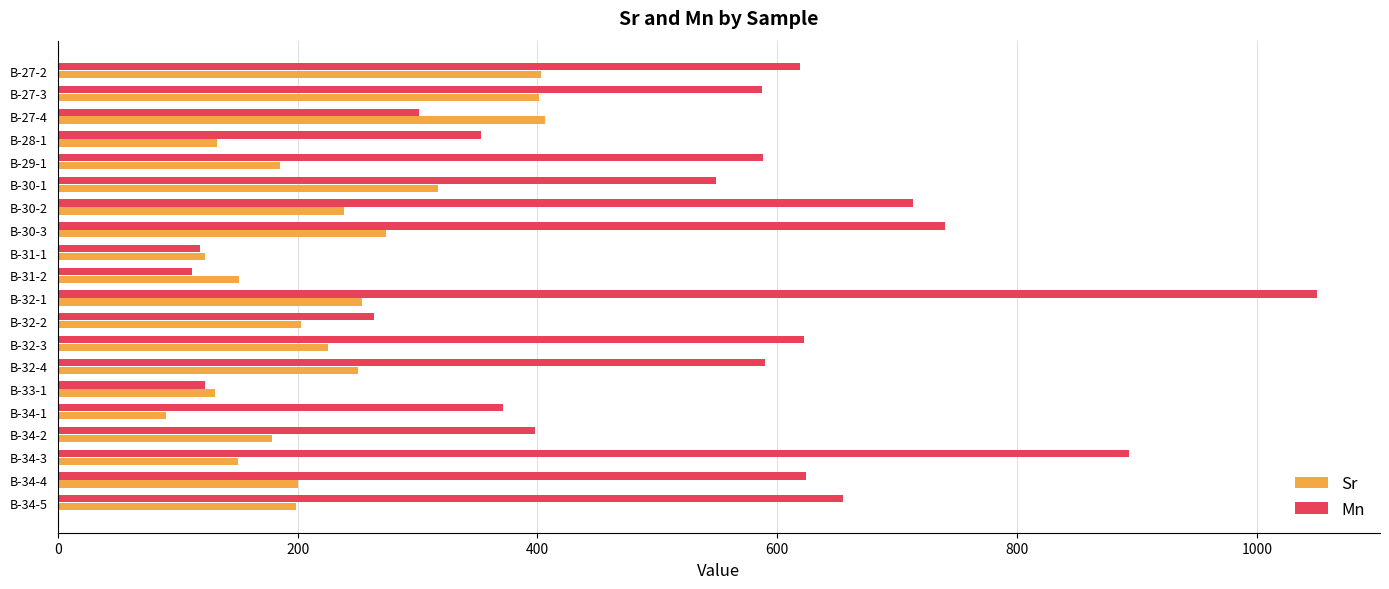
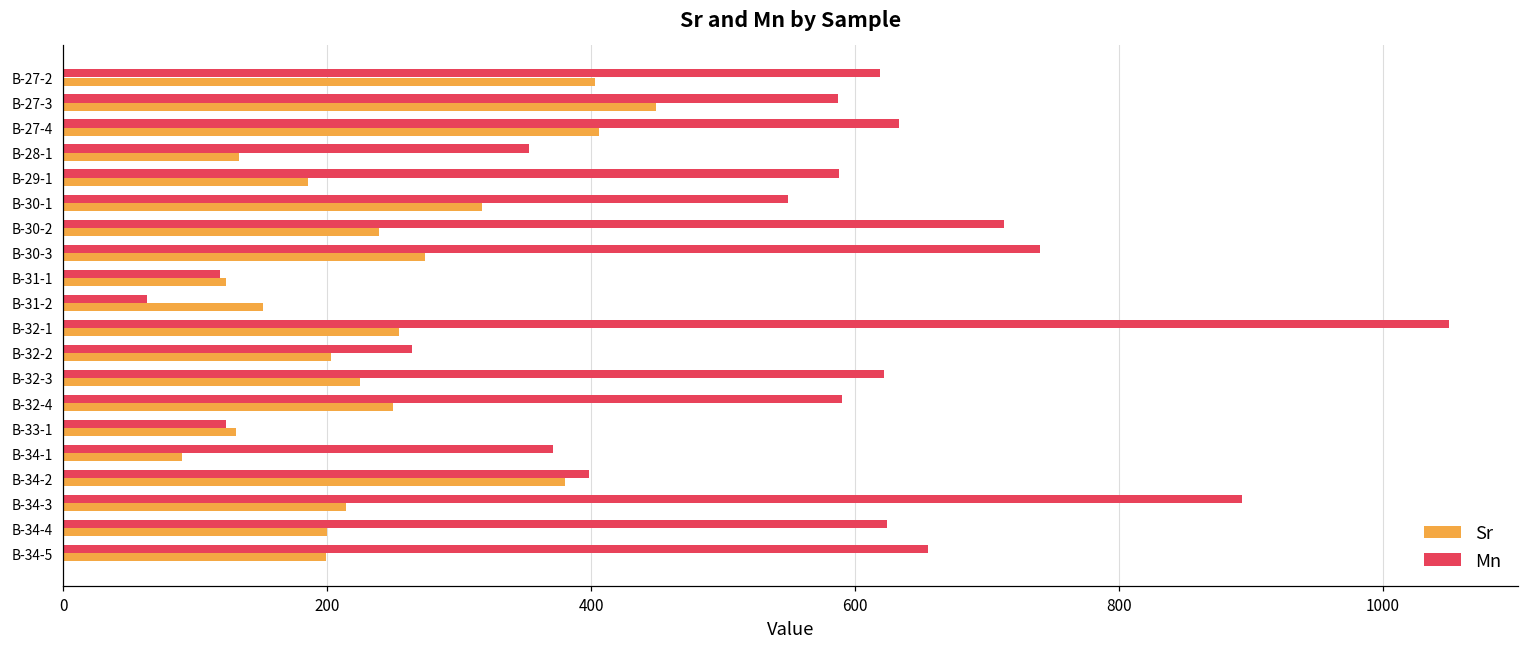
  {
    "Sr": {
      "B-27-2": 403,
-     "B-27-3": 401,
+     "B-27-3": 449,
      "B-27-4": 406,
      "B-28-1": 133,
      "B-29-1": 185,
      "B-30-1": 317,
      "B-30-2": 239,
      "B-30-3": 274,
      "B-31-1": 123,
      "B-31-2": 151,
      "B-32-1": 254,
      "B-32-2": 203,
      "B-32-3": 225,
      "B-32-4": 250,
      "B-33-1": 131,
      "B-34-1": 90,
-     "B-34-2": 179,
-     "B-34-3": 150,
+     "B-34-2": 380,
+     "B-34-3": 214,
      "B-34-4": 200,
      "B-34-5": 199
    },
    "Mn": {
      "B-27-2": 619,
      "B-27-3": 587,
-     "B-27-4": 301,
+     "B-27-4": 633,
      "B-28-1": 353,
      "B-29-1": 588,
      "B-30-1": 549,
      "B-30-2": 713,
      "B-30-3": 740,
      "B-31-1": 119,
-     "B-31-2": 112,
+     "B-31-2": 64,
      "B-32-1": 1050,
      "B-32-2": 264,
      "B-32-3": 622,
      "B-32-4": 590,
      "B-33-1": 123,
      "B-34-1": 371,
      "B-34-2": 398,
      "B-34-3": 893,
      "B-34-4": 624,
      "B-34-5": 655
    }
  }
